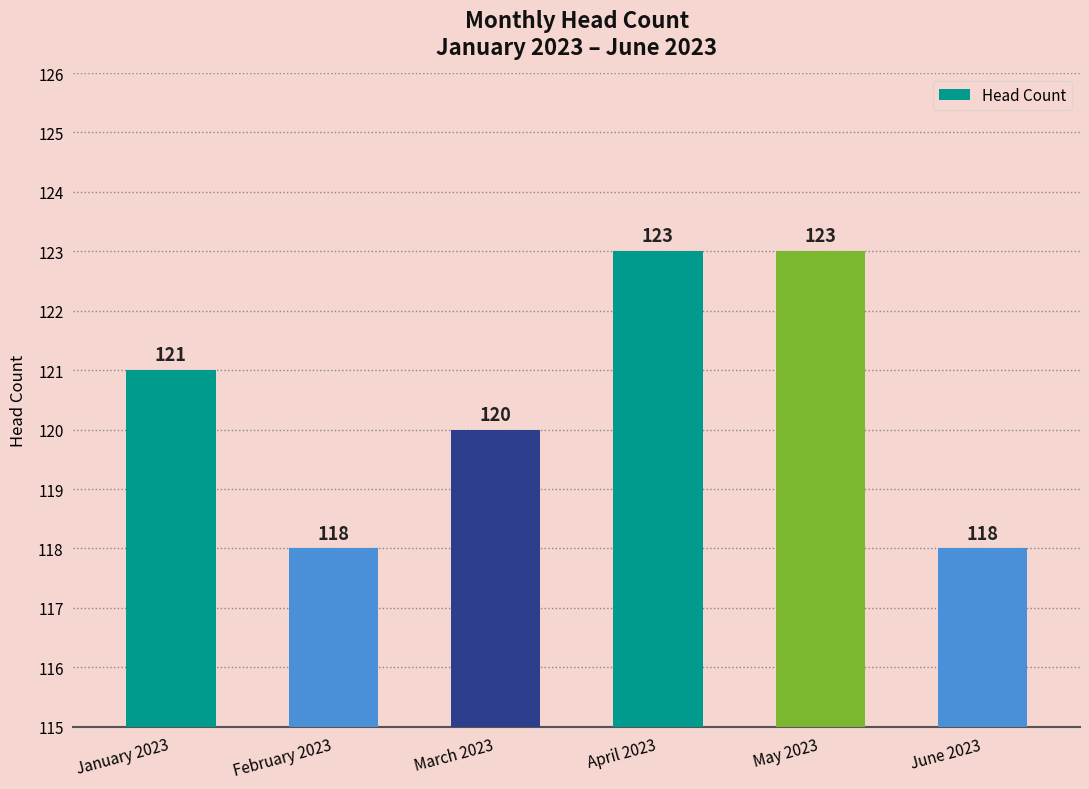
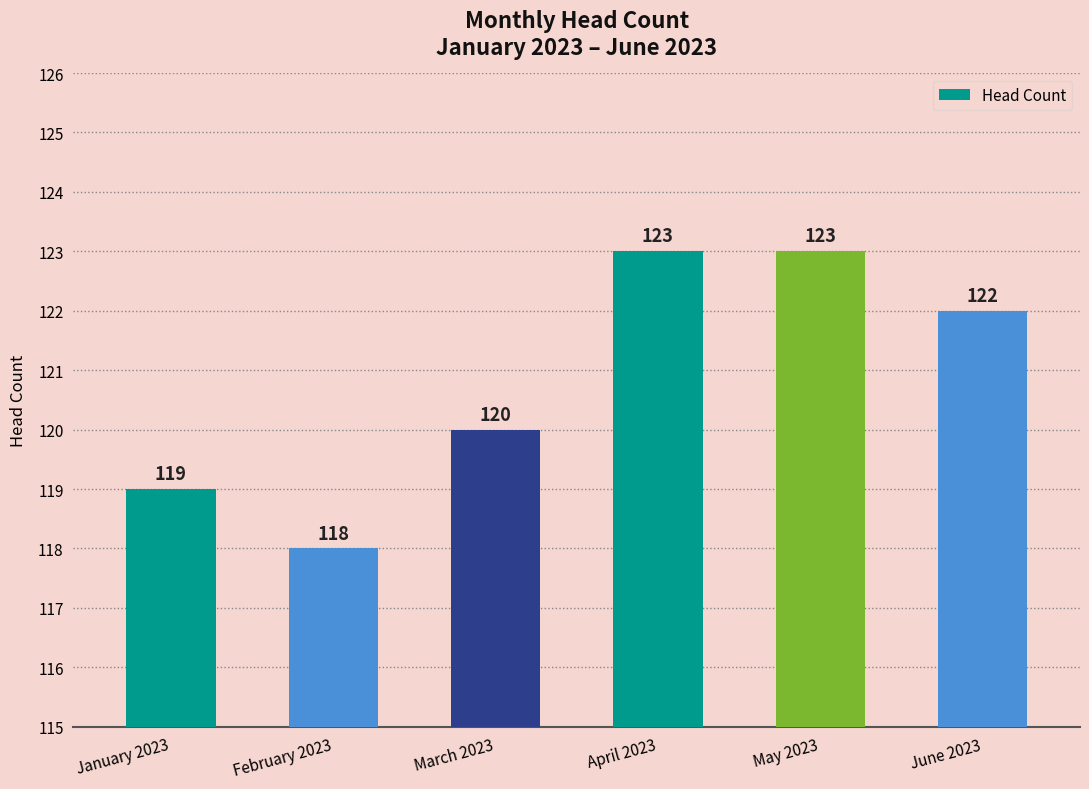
  {
-   "January 2023": 121,
+   "January 2023": 119,
    "February 2023": 118,
    "March 2023": 120,
    "April 2023": 123,
    "May 2023": 123,
-   "June 2023": 118
+   "June 2023": 122
  }
